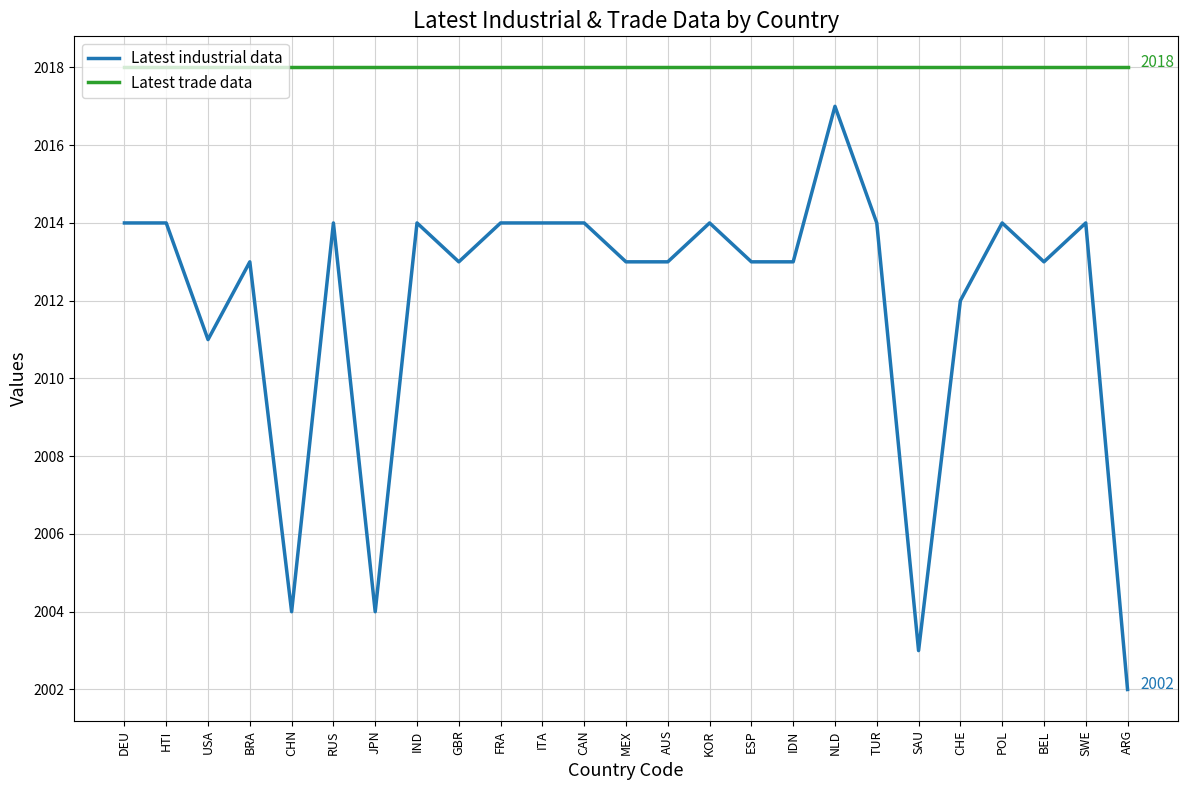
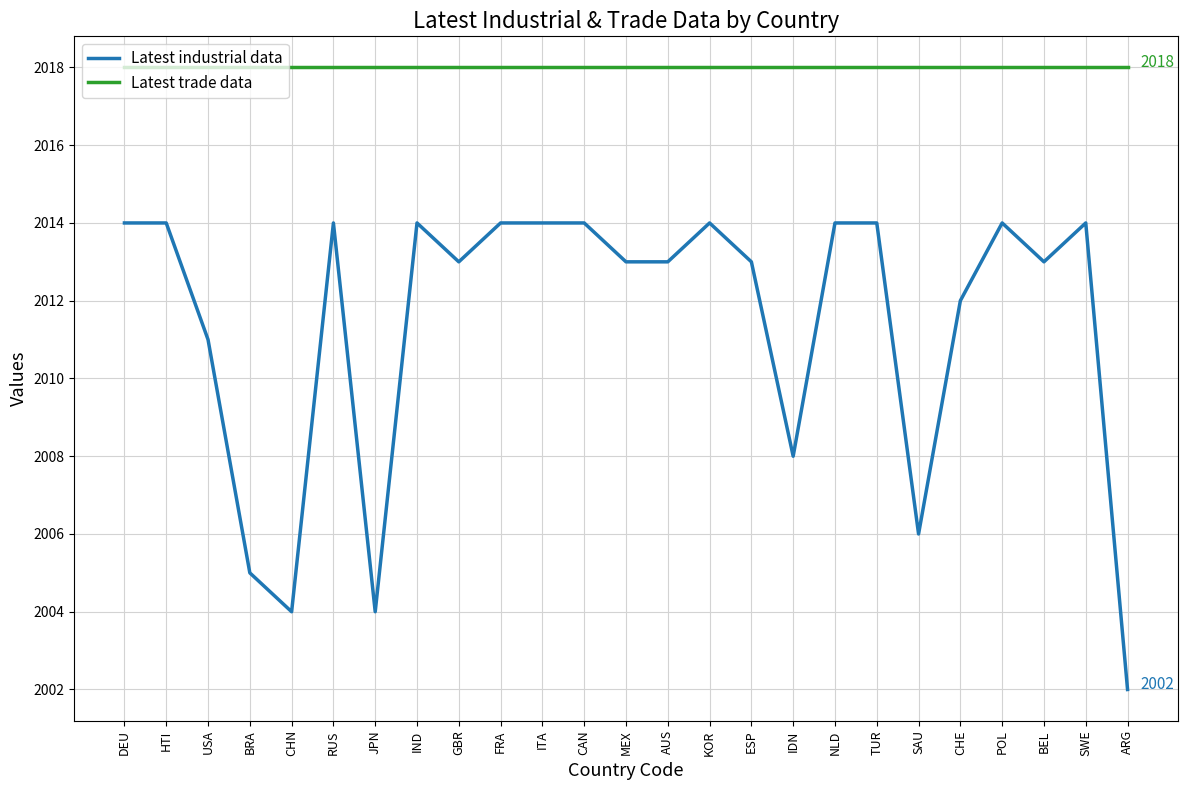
  {
    "Latest industrial data": {
      "DEU": 2014,
      "HTI": 2014,
      "USA": 2011,
-     "BRA": 2013,
+     "BRA": 2005,
      "CHN": 2004,
      "RUS": 2014,
      "JPN": 2004,
      "IND": 2014,
      "GBR": 2013,
      "FRA": 2014,
      "ITA": 2014,
      "CAN": 2014,
      "MEX": 2013,
      "AUS": 2013,
      "KOR": 2014,
      "ESP": 2013,
-     "IDN": 2013,
-     "NLD": 2017,
+     "IDN": 2008,
+     "NLD": 2014,
      "TUR": 2014,
-     "SAU": 2003,
+     "SAU": 2006,
      "CHE": 2012,
      "POL": 2014,
      "BEL": 2013,
      "SWE": 2014
    },
    "Latest trade data": {
      "ARG": 2018
    }
  }
